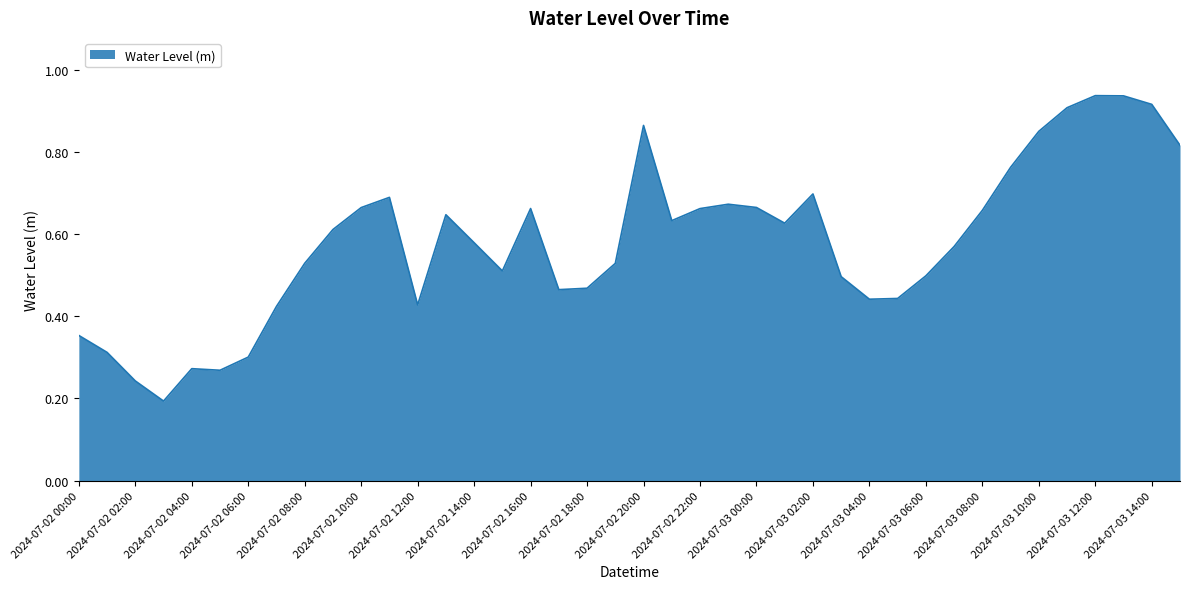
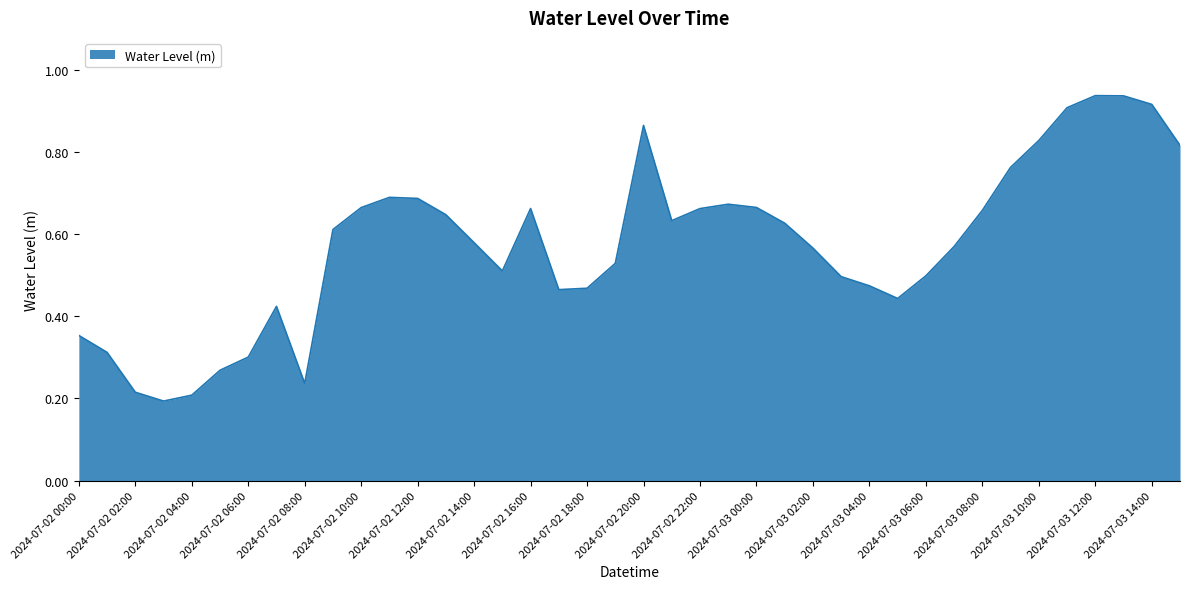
  {
    "2024-07-02 00:00": 0.35,
-   "2024-07-02 02:00": 0.24,
-   "2024-07-02 04:00": 0.27,
+   "2024-07-02 02:00": 0.22,
+   "2024-07-02 04:00": 0.21,
    "2024-07-02 06:00": 0.30,
-   "2024-07-02 08:00": 0.53,
+   "2024-07-02 08:00": 0.24,
    "2024-07-02 10:00": 0.66,
-   "2024-07-02 12:00": 0.43,
+   "2024-07-02 12:00": 0.69,
    "2024-07-02 14:00": 0.58,
    "2024-07-02 16:00": 0.66,
    "2024-07-02 18:00": 0.47,
    "2024-07-02 20:00": 0.86,
    "2024-07-02 22:00": 0.66,
    "2024-07-03 00:00": 0.66,
-   "2024-07-03 02:00": 0.70,
-   "2024-07-03 04:00": 0.44,
+   "2024-07-03 02:00": 0.57,
+   "2024-07-03 04:00": 0.47,
    "2024-07-03 06:00": 0.50,
    "2024-07-03 08:00": 0.66,
-   "2024-07-03 10:00": 0.85,
+   "2024-07-03 10:00": 0.83,
    "2024-07-03 12:00": 0.94,
    "2024-07-03 14:00": 0.92
  }
